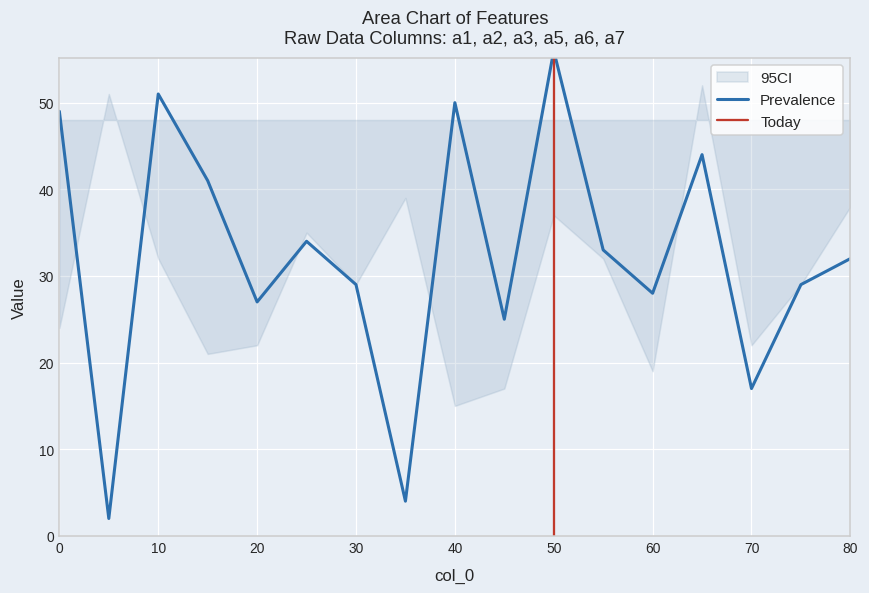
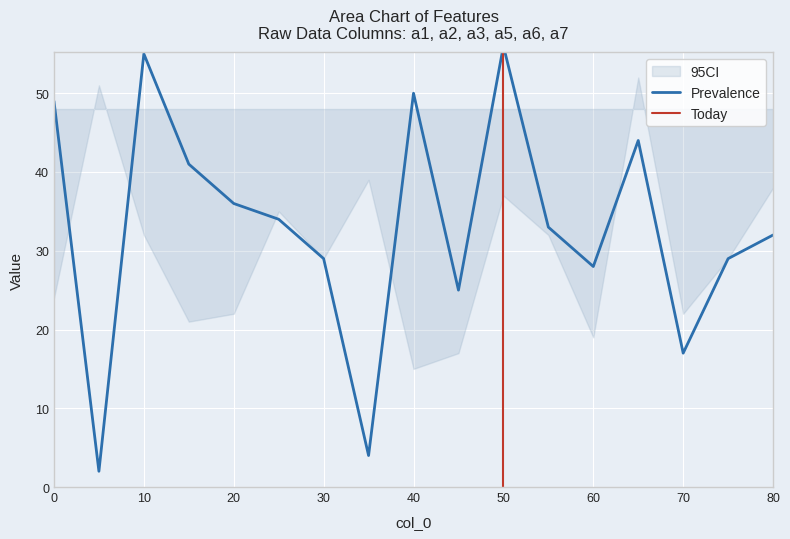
  {
    "Prevalence": {
      "0": 49,
-     "10": 51,
-     "20": 27,
+     "10": 55,
+     "20": 36,
      "30": 29,
      "40": 50,
      "60": 28,
      "70": 17,
      "80": 32
    }
  }
